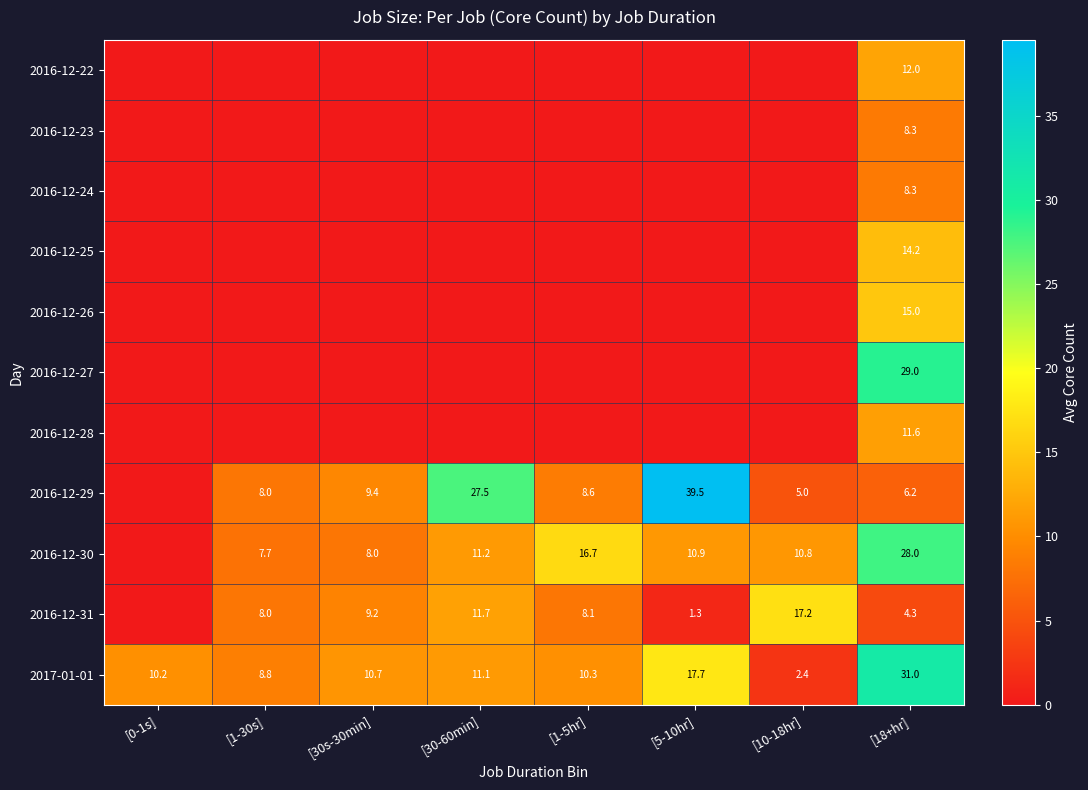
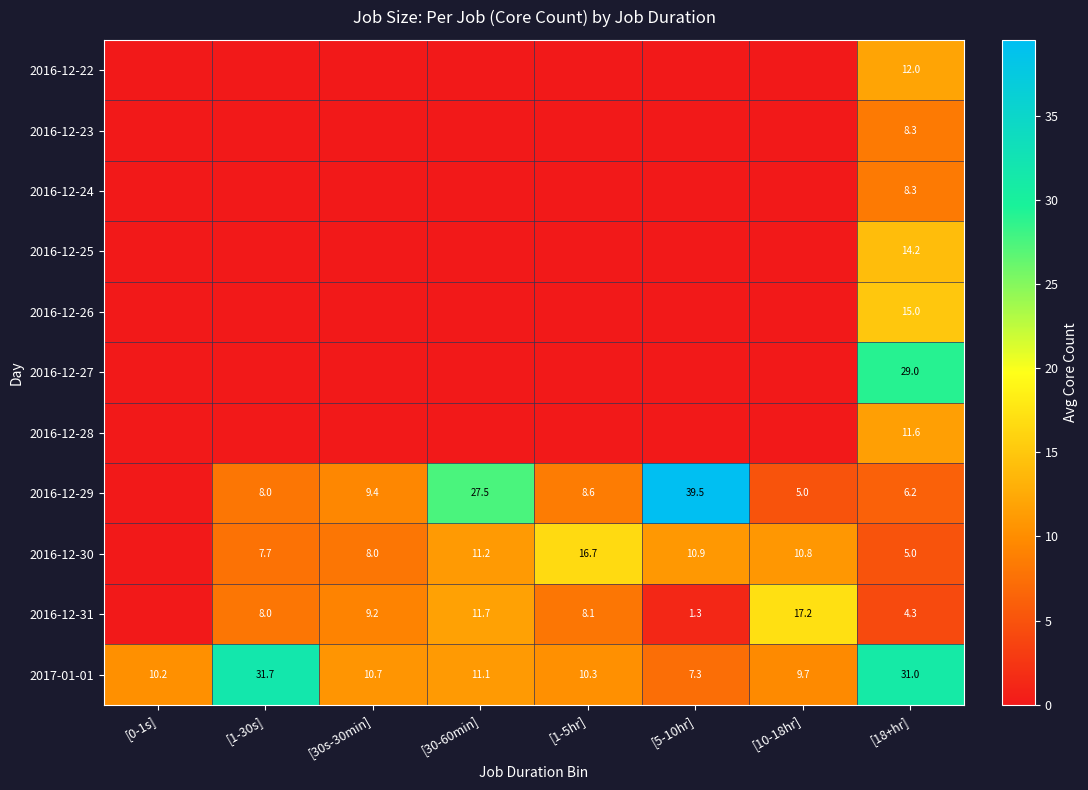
  {
    "2016-12-22": {
      "[18+hr]": 12.0
    },
    "2016-12-23": {
      "[18+hr]": 8.3
    },
    "2016-12-24": {
      "[18+hr]": 8.3
    },
    "2016-12-25": {
      "[18+hr]": 14.2
    },
    "2016-12-26": {
      "[18+hr]": 15.0
    },
    "2016-12-27": {
      "[18+hr]": 29.0
    },
    "2016-12-28": {
      "[18+hr]": 11.6
    },
    "2016-12-29": {
      "[1-30s]": 8.0,
      "[30s-30min]": 9.4,
      "[30-60min]": 27.5,
      "[1-5hr]": 8.6,
      "[5-10hr]": 39.5,
      "[10-18hr]": 5.0,
      "[18+hr]": 6.2
    },
    "2016-12-30": {
      "[1-30s]": 7.7,
      "[30s-30min]": 8.0,
      "[30-60min]": 11.2,
      "[1-5hr]": 16.7,
      "[5-10hr]": 10.9,
      "[10-18hr]": 10.8,
-     "[18+hr]": 28.0
+     "[18+hr]": 5.0
    },
    "2016-12-31": {
      "[1-30s]": 8.0,
      "[30s-30min]": 9.2,
      "[30-60min]": 11.7,
      "[1-5hr]": 8.1,
      "[5-10hr]": 1.3,
      "[10-18hr]": 17.2,
      "[18+hr]": 4.3
    },
    "2017-01-01": {
      "[0-1s]": 10.2,
-     "[1-30s]": 8.8,
+     "[1-30s]": 31.7,
      "[30s-30min]": 10.7,
      "[30-60min]": 11.1,
      "[1-5hr]": 10.3,
-     "[5-10hr]": 17.7,
-     "[10-18hr]": 2.4,
+     "[5-10hr]": 7.3,
+     "[10-18hr]": 9.7,
      "[18+hr]": 31.0
    }
  }
